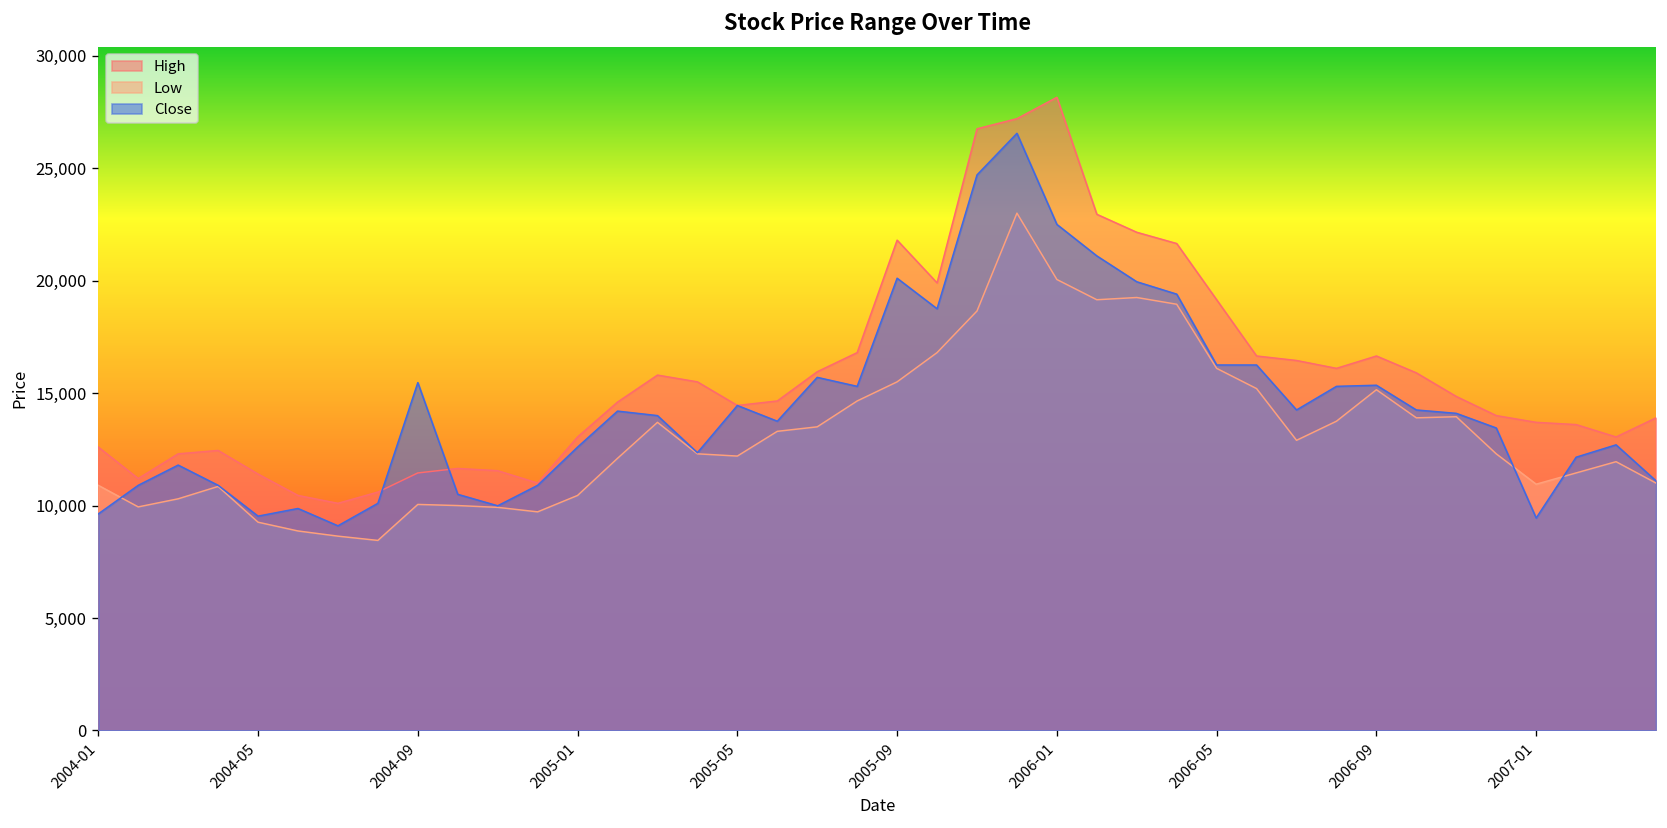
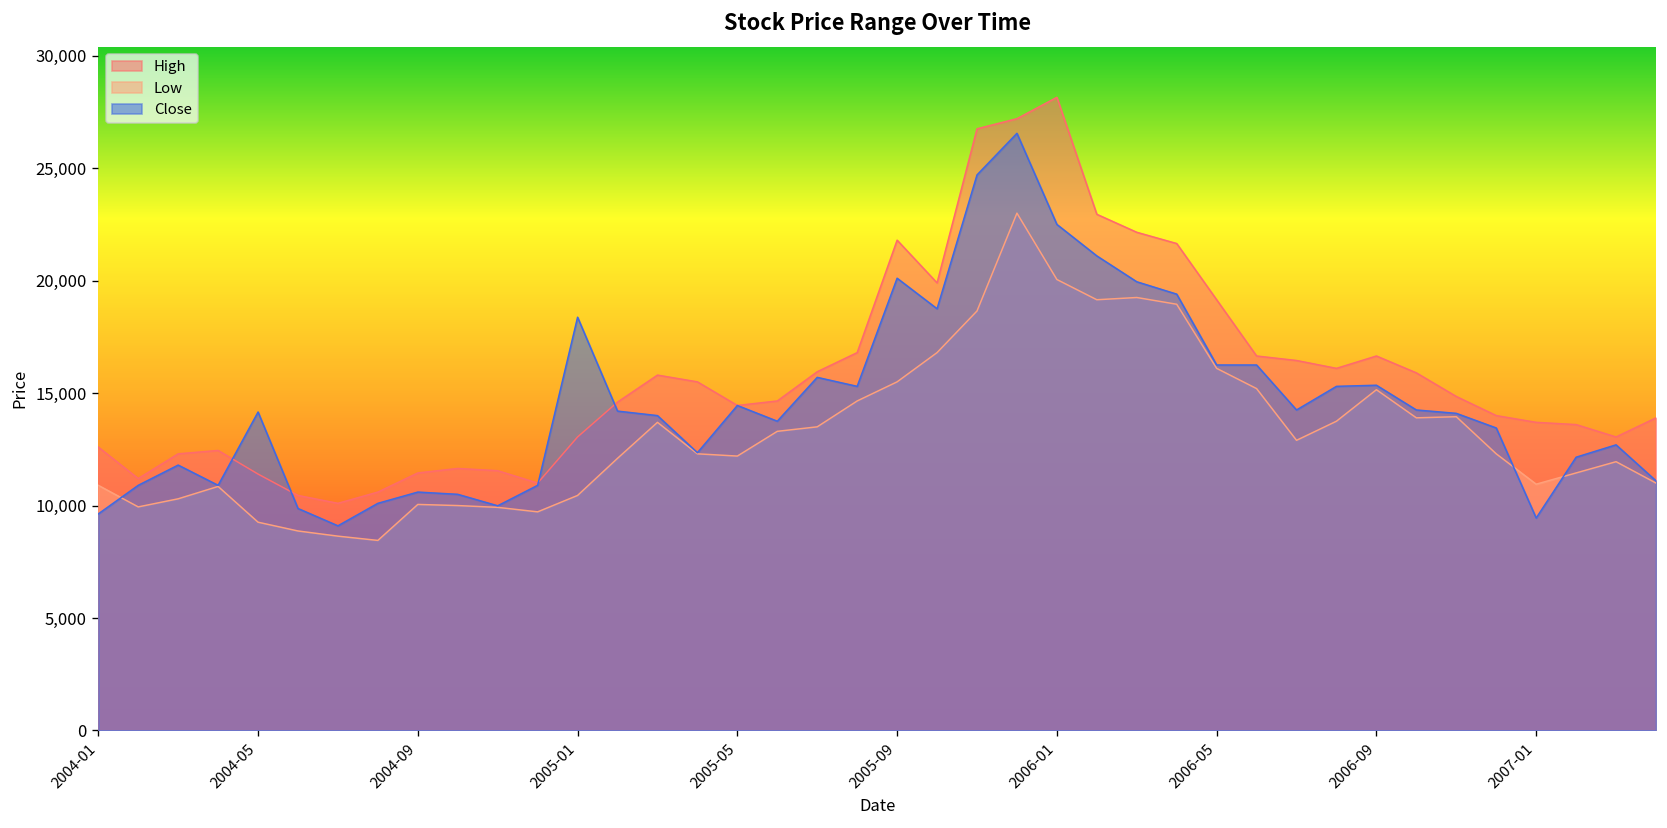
  {
    "Close": {
      "2004-01": "9,600",
-     "2004-05": "9,500",
-     "2004-09": "15,500",
-     "2005-01": "12,600",
+     "2004-05": "14,200",
+     "2004-09": "10,600",
+     "2005-01": "18,400",
      "2005-09": "20,100",
      "2006-01": "22,500",
      "2006-05": "16,300",
      "2006-09": "15,400",
      "2007-01": "9,400"
    }
  }
